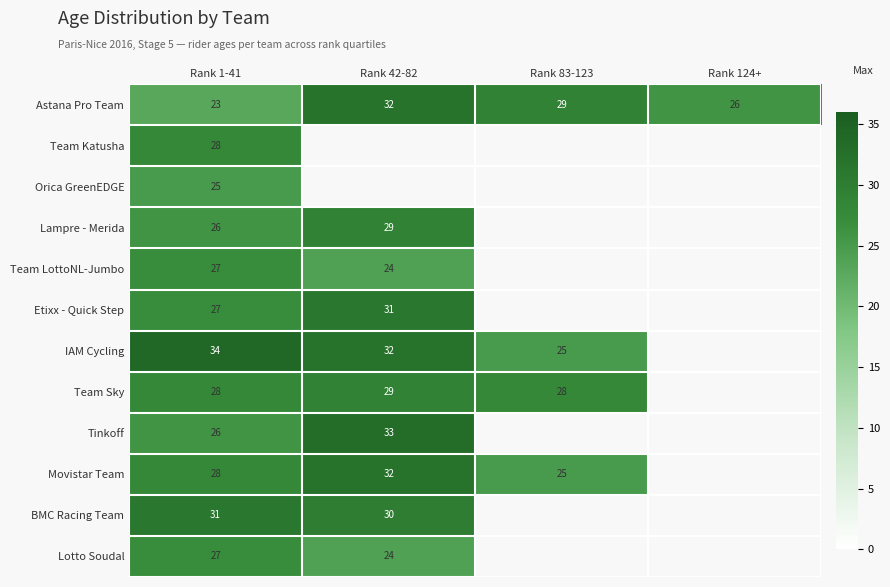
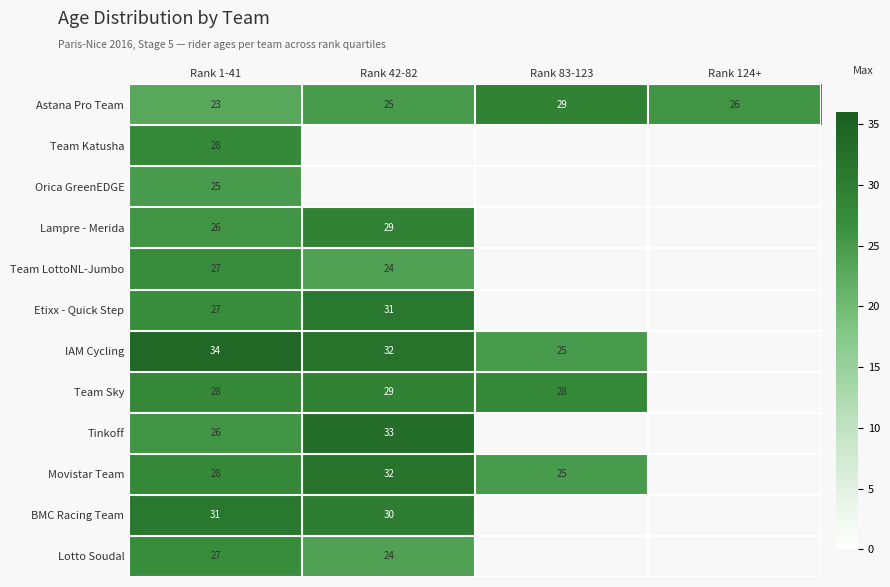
  {
    "Astana Pro Team": {
      "Rank 1-41": 23,
-     "Rank 42-82": 32,
+     "Rank 42-82": 25,
      "Rank 83-123": 29,
      "Rank 124+": 26
    },
    "Team Katusha": {
      "Rank 1-41": 28
    },
    "Orica GreenEDGE": {
      "Rank 1-41": 25
    },
    "Lampre - Merida": {
      "Rank 1-41": 26,
      "Rank 42-82": 29
    },
    "Team LottoNL-Jumbo": {
      "Rank 1-41": 27,
      "Rank 42-82": 24
    },
    "Etixx - Quick Step": {
      "Rank 1-41": 27,
      "Rank 42-82": 31
    },
    "IAM Cycling": {
      "Rank 1-41": 34,
      "Rank 42-82": 32,
      "Rank 83-123": 25
    },
    "Team Sky": {
      "Rank 1-41": 28,
      "Rank 42-82": 29,
      "Rank 83-123": 28
    },
    "Tinkoff": {
      "Rank 1-41": 26,
      "Rank 42-82": 33
    },
    "Movistar Team": {
      "Rank 1-41": 28,
      "Rank 42-82": 32,
      "Rank 83-123": 25
    },
    "BMC Racing Team": {
      "Rank 1-41": 31,
      "Rank 42-82": 30
    },
    "Lotto Soudal": {
      "Rank 1-41": 27,
      "Rank 42-82": 24
    }
  }
